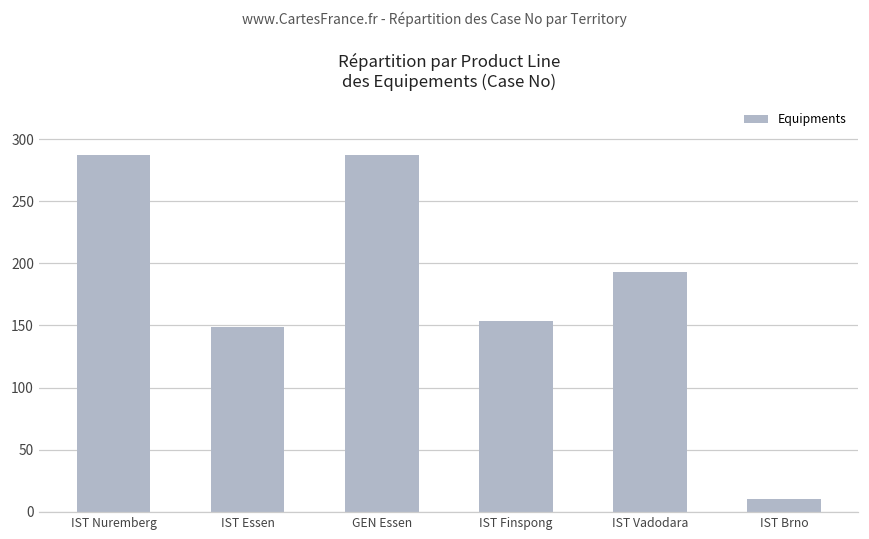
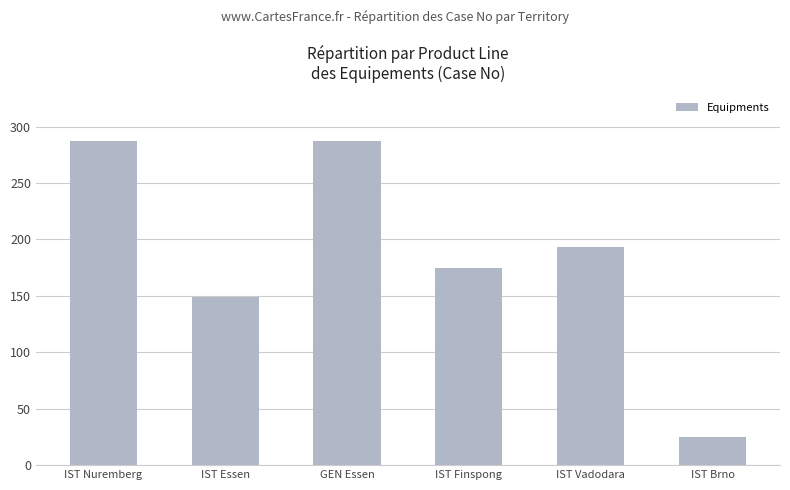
  {
    "IST Nuremberg": 287,
    "IST Essen": 149,
    "GEN Essen": 287,
-   "IST Finspong": 154,
+   "IST Finspong": 175,
    "IST Vadodara": 193,
-   "IST Brno": 10
+   "IST Brno": 25
  }
